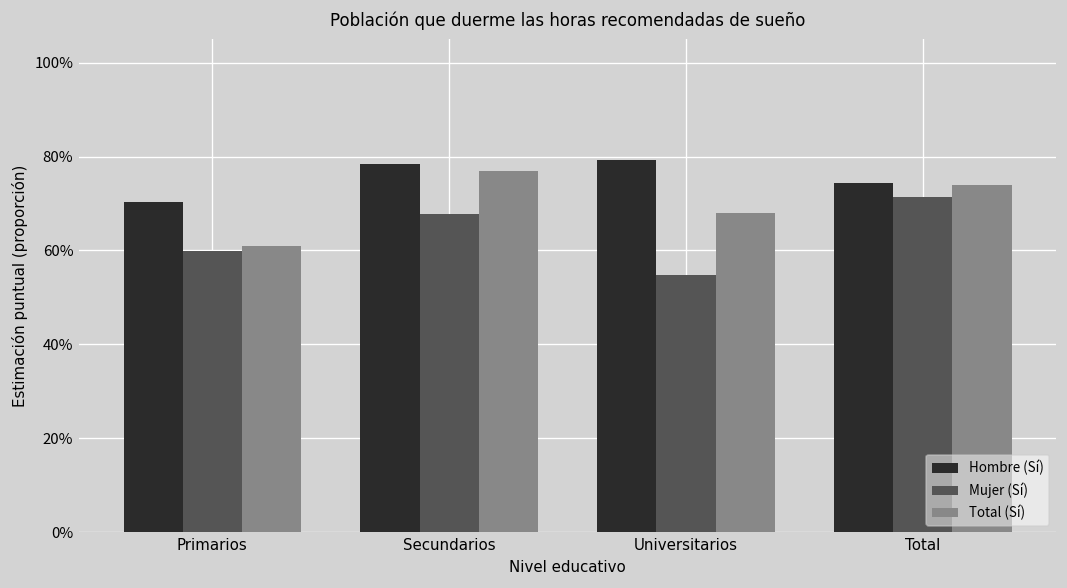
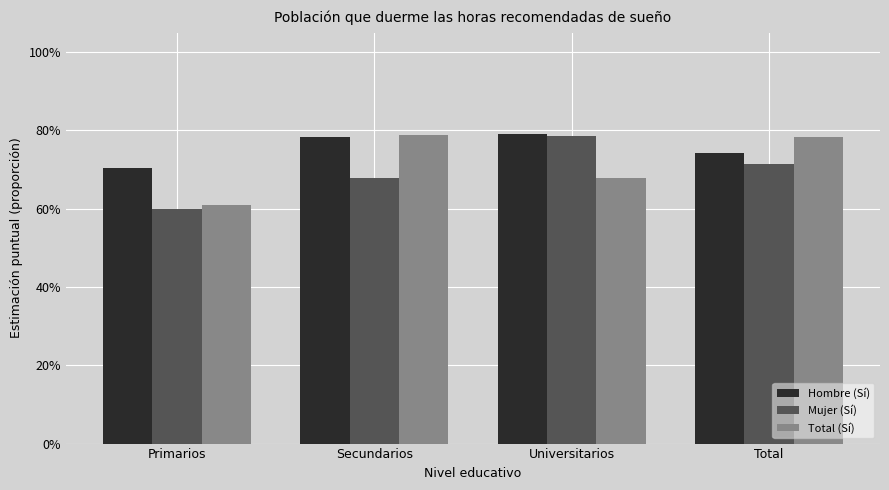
  {
    "Hombre (Sí)": {
      "Primarios": "70%",
      "Secundarios": "78%",
      "Universitarios": "79%",
      "Total": "74%"
    },
    "Mujer (Sí)": {
      "Primarios": "60%",
      "Secundarios": "68%",
-     "Universitarios": "55%",
+     "Universitarios": "79%",
      "Total": "71%"
    },
    "Total (Sí)": {
      "Primarios": "61%",
-     "Secundarios": "77%",
+     "Secundarios": "79%",
      "Universitarios": "68%",
-     "Total": "74%"
+     "Total": "78%"
    }
  }
